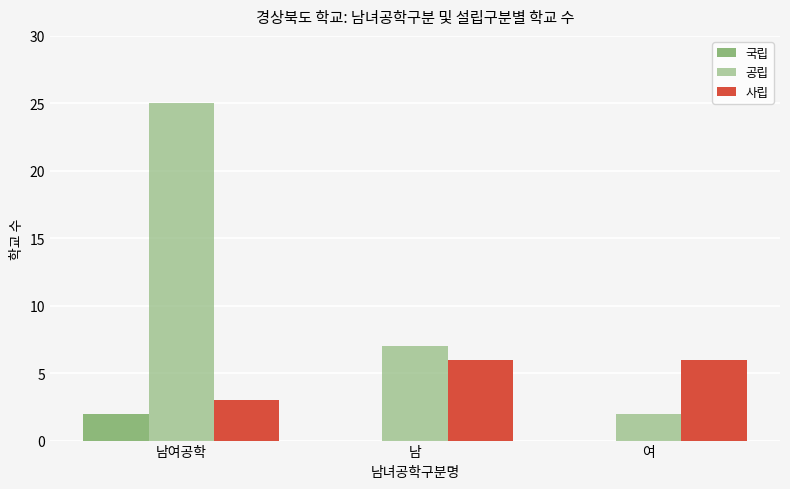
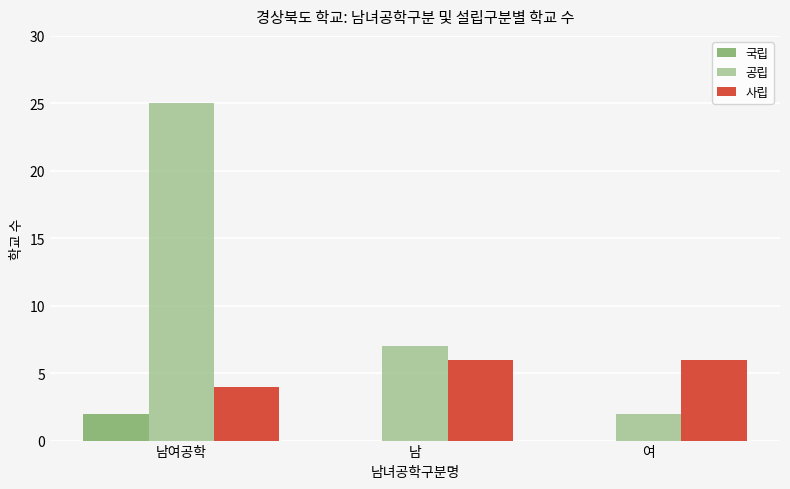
  {
    "사립": {
-     "남여공학": 3,
+     "남여공학": 4,
      "남": 6,
      "여": 6
    }
  }
